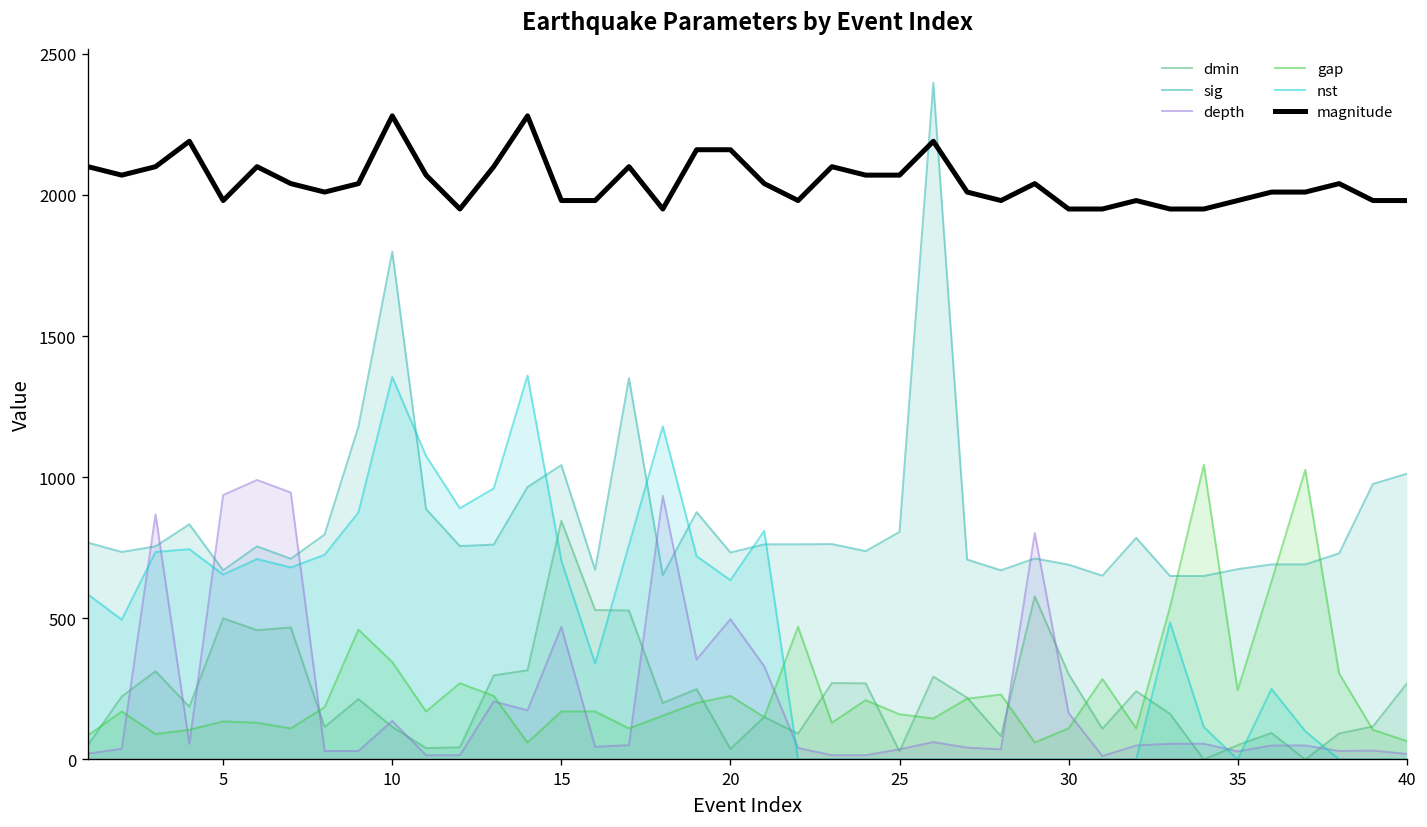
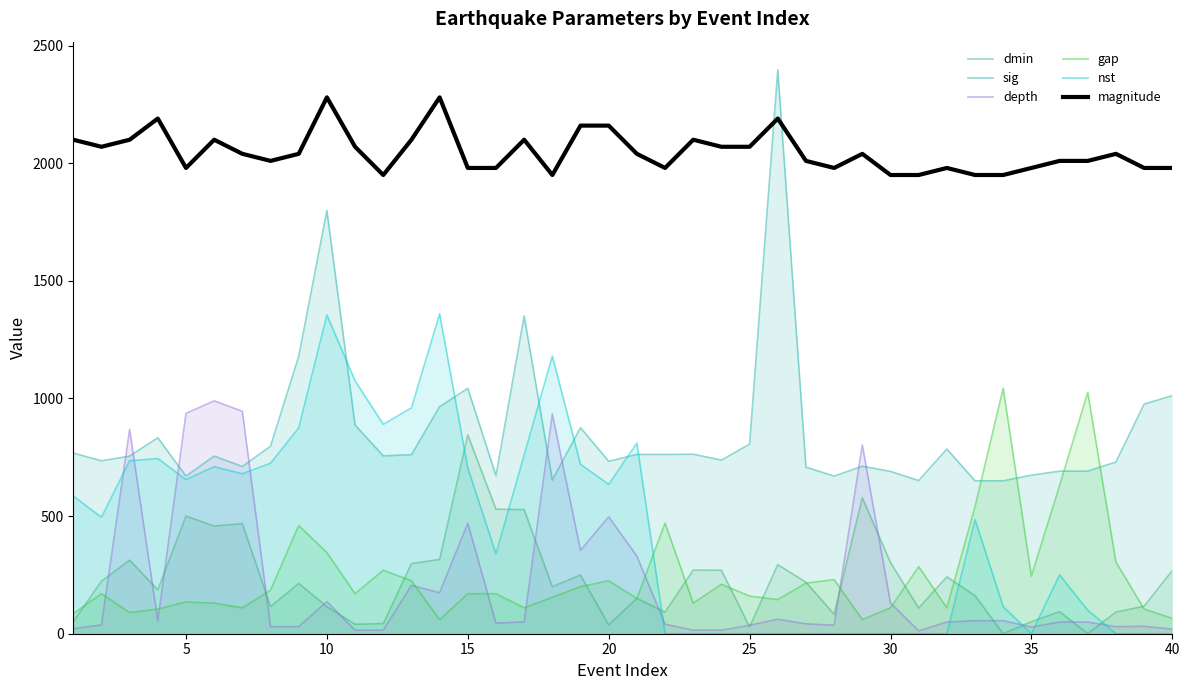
  {
    "depth": {
      "5": 940,
      "10": 140,
      "15": 470,
      "20": 500,
-     "30": 170,
+     "30": 130,
      "35": 30,
      "40": 20
    },
    "magnitude": {
      "5": 1980,
      "10": 2280,
      "15": 1980,
      "20": 2160,
      "25": 2070,
      "30": 1950,
      "35": 1980,
      "40": 1980
    }
  }
